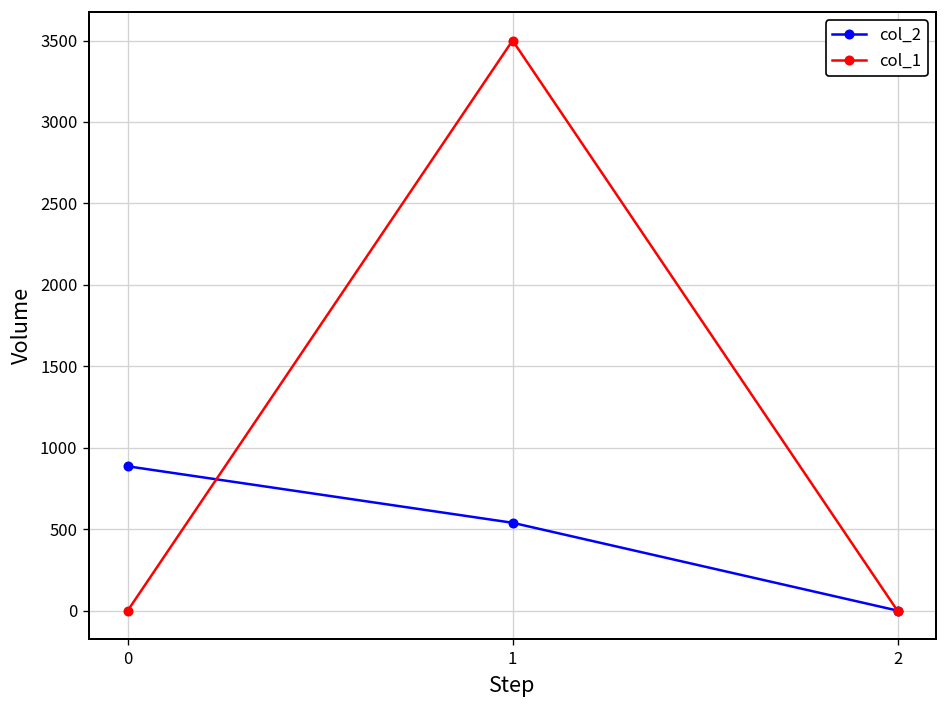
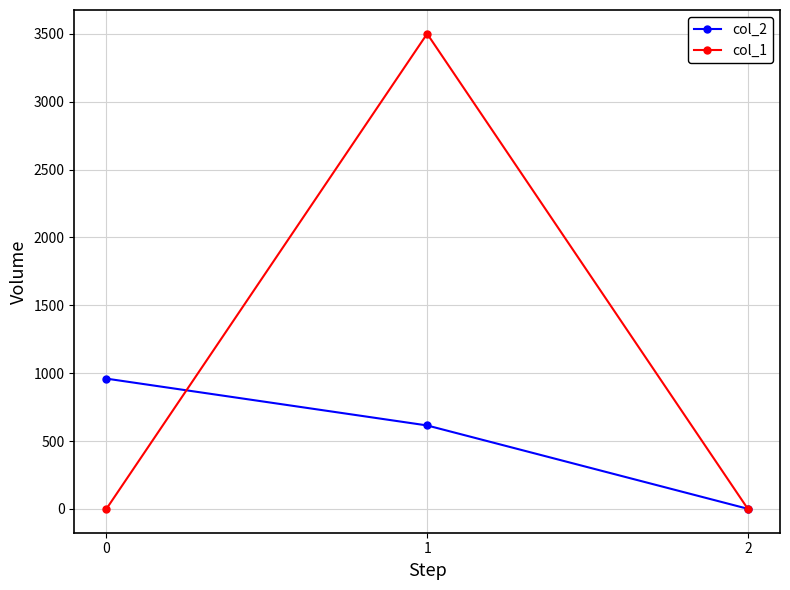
  {
    "col_2": {
-     "0": 890,
-     "1": 540
+     "0": 960,
+     "1": 620
    },
    "col_1": {
      "0": 0,
      "1": 3500
    }
  }
